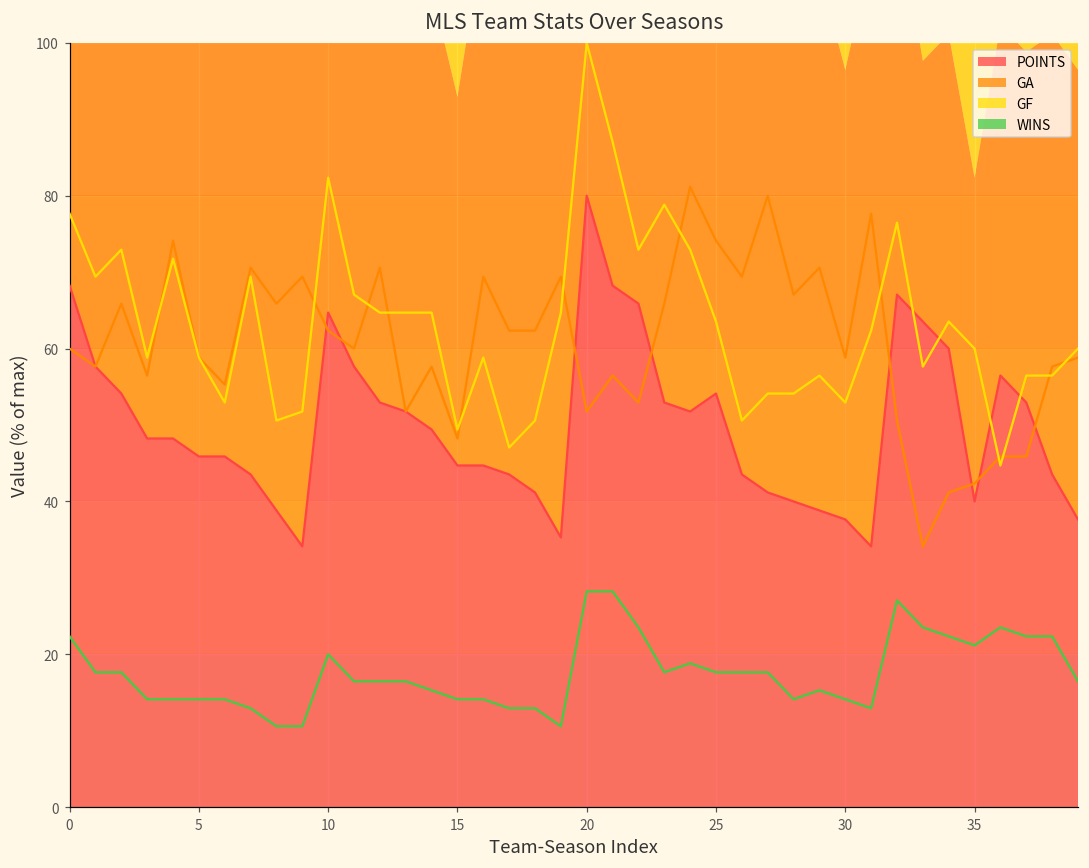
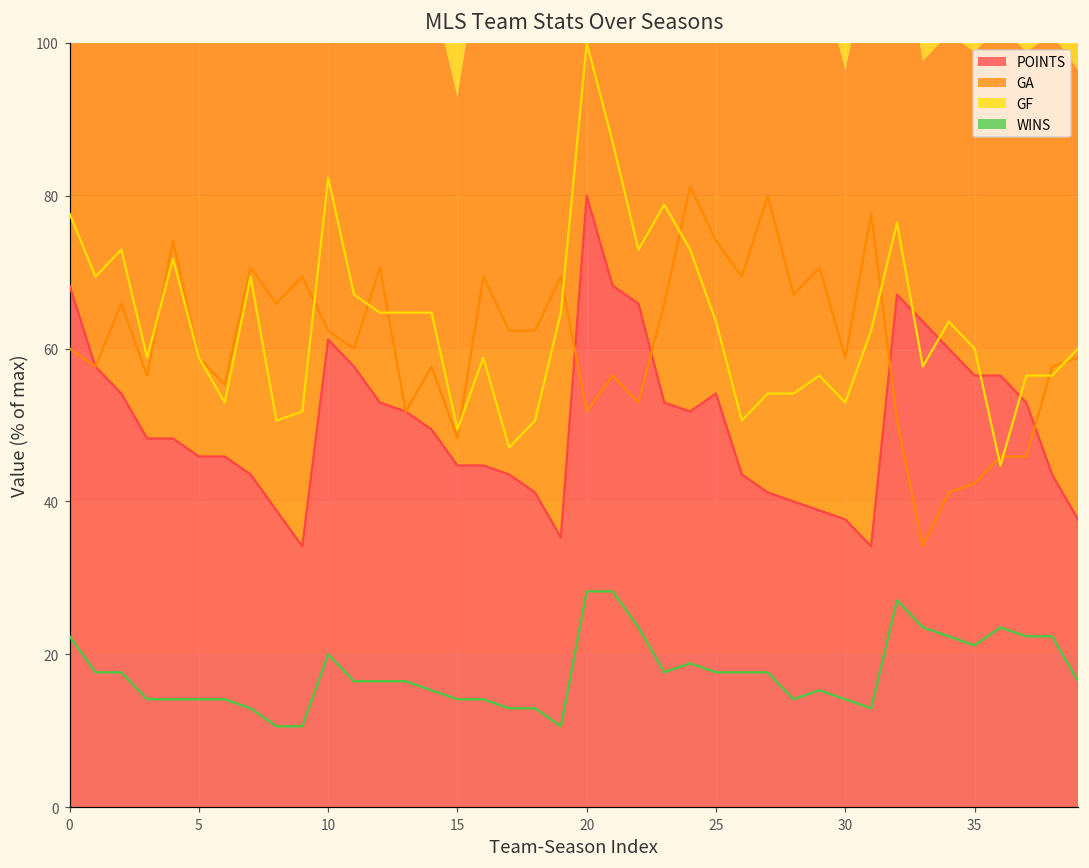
  {
    "POINTS": {
      "0": 68,
      "5": 46,
-     "10": 65,
+     "10": 61,
      "15": 45,
      "20": 80,
      "25": 54,
      "30": 38,
-     "35": 40
+     "35": 56
    }
  }
